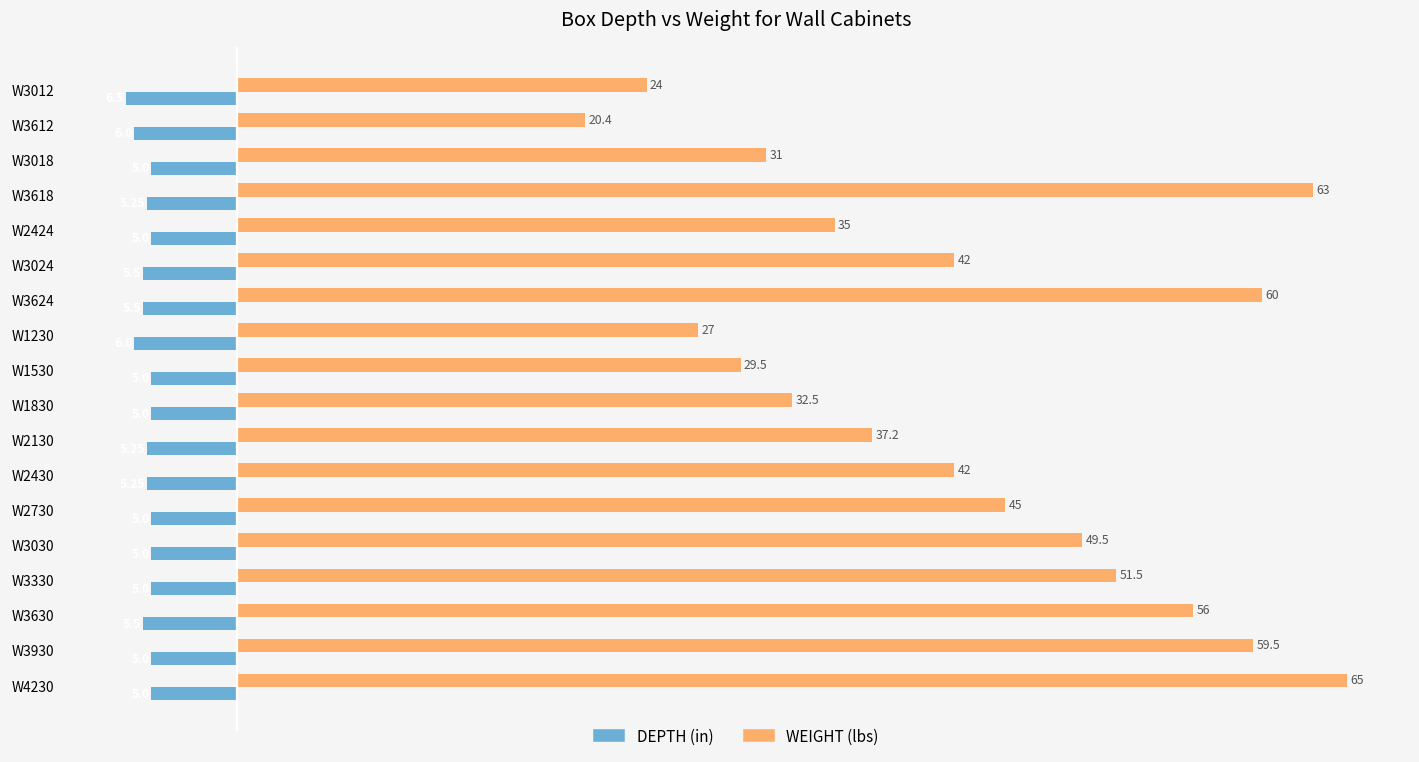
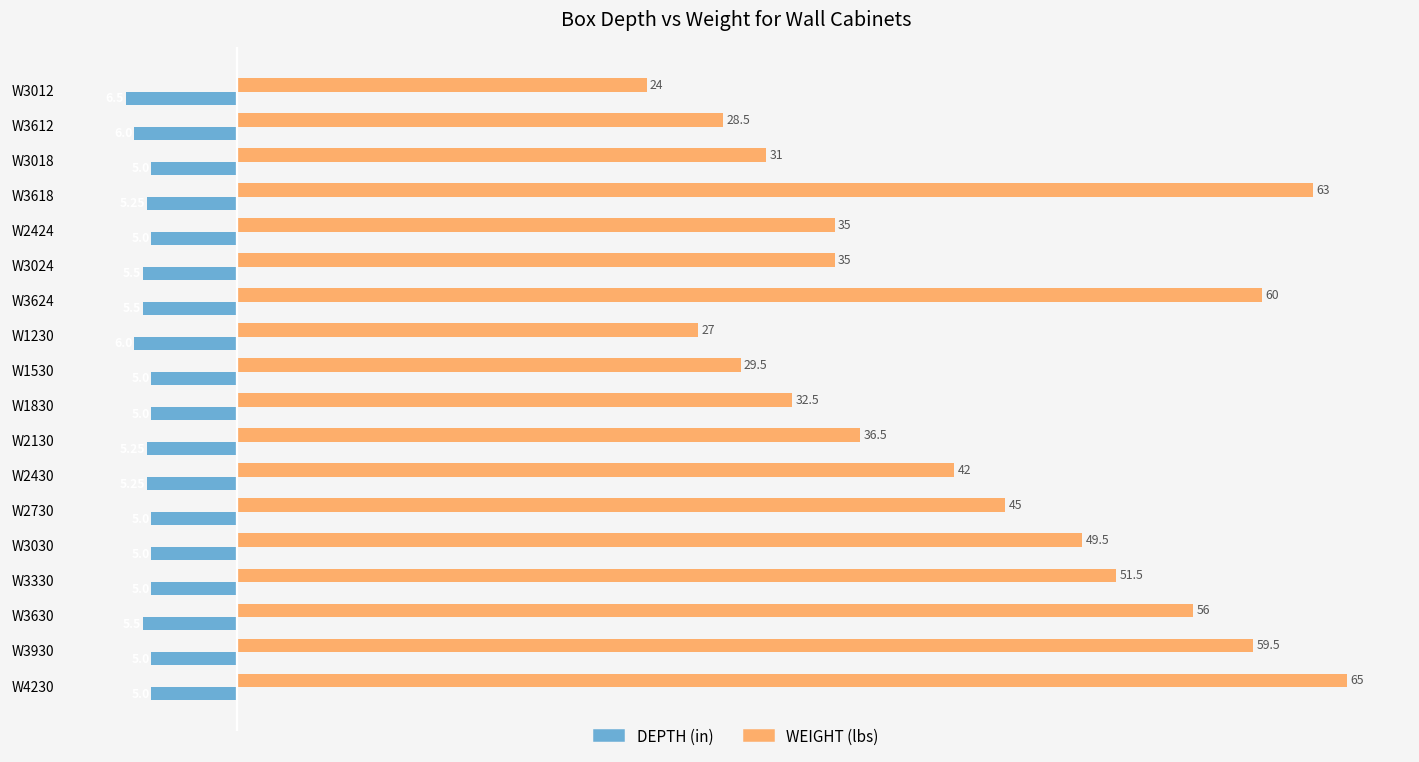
  {
    "WEIGHT (lbs)": {
      "W3012": 24,
-     "W3612": 20.4,
+     "W3612": 28.5,
      "W3018": 31,
      "W3618": 63,
      "W2424": 35,
-     "W3024": 42,
+     "W3024": 35,
      "W3624": 60,
      "W1230": 27,
      "W1530": 29.5,
      "W1830": 32.5,
-     "W2130": 37.2,
+     "W2130": 36.5,
      "W2430": 42,
      "W2730": 45,
      "W3030": 49.5,
      "W3330": 51.5,
      "W3630": 56,
      "W3930": 59.5,
      "W4230": 65
    }
  }
